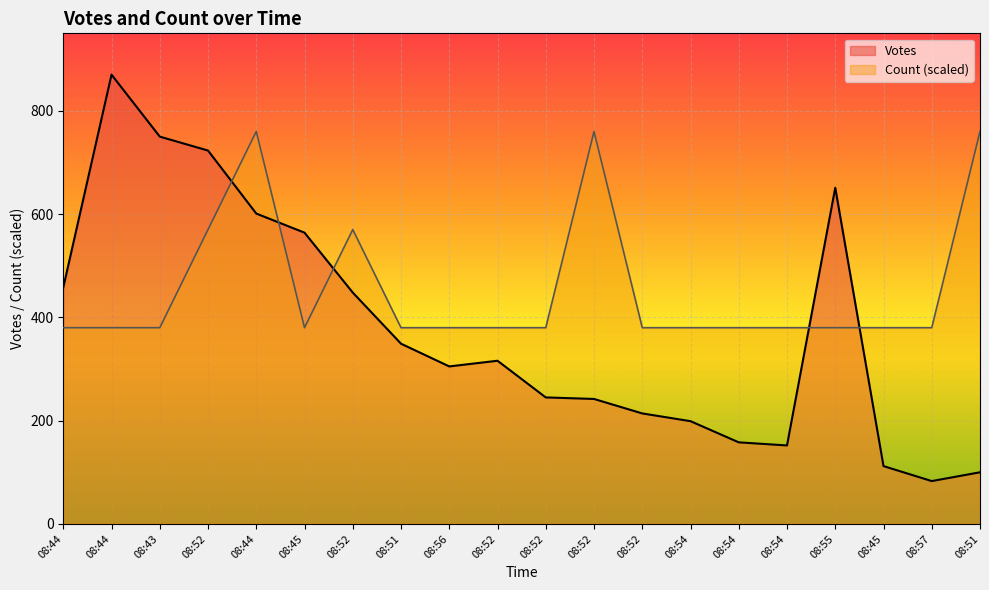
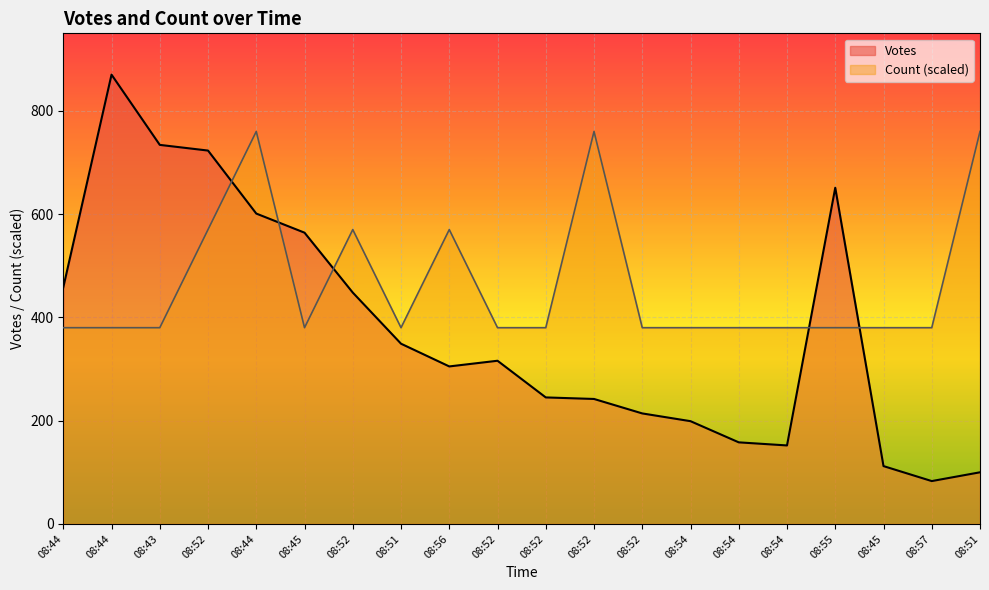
  {
    "Votes": {
-     "08:43": 750,
+     "08:43": 730,
      "08:56": 310,
      "08:55": 650,
      "08:57": 80
    },
    "Count (scaled)": {
      "08:43": 380,
-     "08:56": 380,
+     "08:56": 570,
      "08:55": 380,
      "08:57": 380
    }
  }
